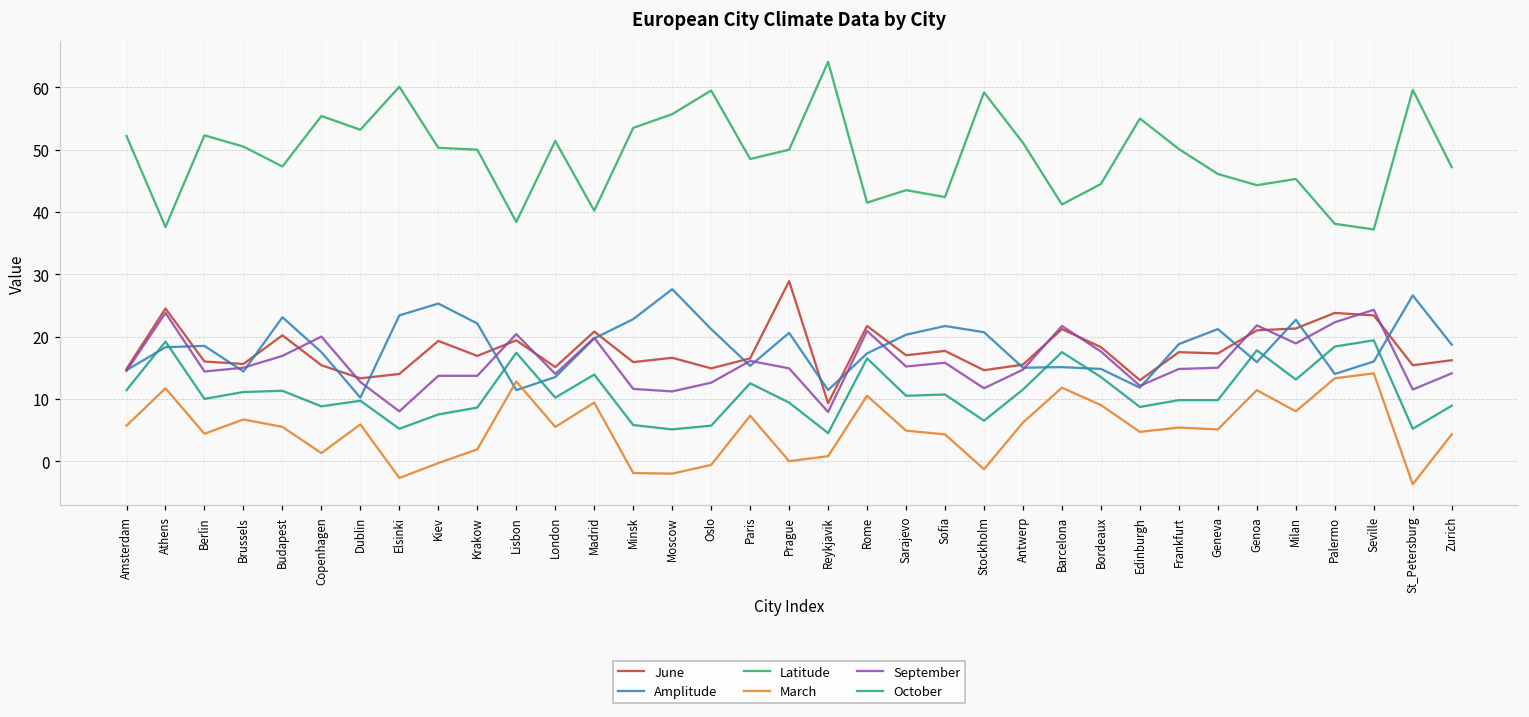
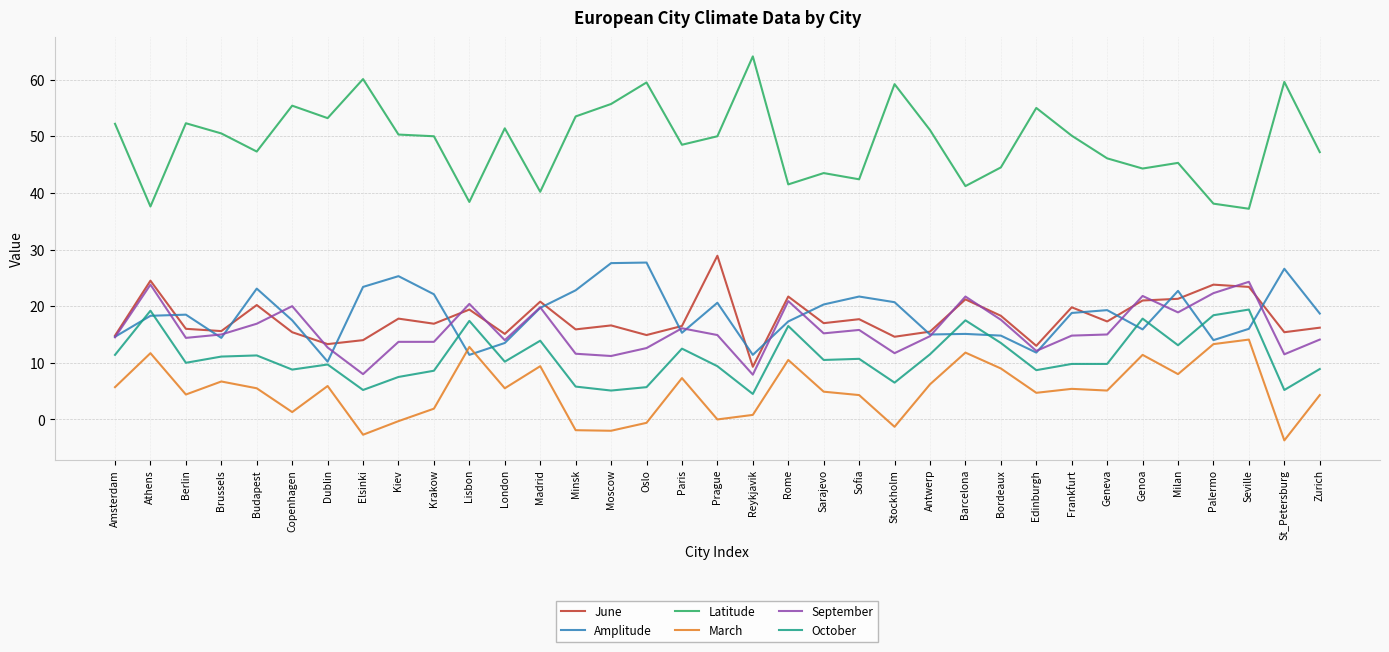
  {
    "June": {
      "Athens": 25,
      "Berlin": 16,
      "Brussels": 16,
      "Budapest": 20,
      "Copenhagen": 15,
      "Dublin": 13,
      "Elsinki": 14,
-     "Kiev": 19,
+     "Kiev": 18,
      "Krakow": 17,
      "Lisbon": 19,
      "London": 15,
      "Madrid": 21,
      "Minsk": 16,
      "Moscow": 17,
      "Oslo": 15,
      "Prague": 29,
      "Reykjavik": 9,
      "Rome": 22,
      "Sarajevo": 17,
      "Sofia": 18,
      "Stockholm": 15,
      "Antwerp": 16,
      "Barcelona": 21,
      "Bordeaux": 18,
      "Edinburgh": 13,
-     "Frankfurt": 18,
+     "Frankfurt": 20,
      "Geneva": 17,
      "Genoa": 21,
      "Milan": 21,
      "Palermo": 24,
      "Seville": 23,
      "St_Petersburg": 15,
      "Zurich": 16
    },
    "Amplitude": {
      "Athens": 18,
      "Berlin": 19,
      "Brussels": 14,
      "Budapest": 23,
      "Copenhagen": 18,
      "Dublin": 10,
      "Elsinki": 23,
      "Kiev": 25,
      "Krakow": 22,
      "Lisbon": 11,
      "London": 14,
      "Minsk": 23,
      "Moscow": 28,
-     "Oslo": 21,
+     "Oslo": 28,
      "Paris": 15,
      "Prague": 21,
      "Reykjavik": 11,
      "Rome": 17,
      "Sarajevo": 20,
      "Sofia": 22,
      "Stockholm": 21,
      "Barcelona": 15,
      "Bordeaux": 15,
      "Frankfurt": 19,
-     "Geneva": 21,
+     "Geneva": 19,
      "Genoa": 16,
      "Milan": 23,
      "Palermo": 14,
      "Seville": 16,
      "St_Petersburg": 27,
      "Zurich": 19
    },
    "March": {
      "Amsterdam": 6,
      "Athens": 12,
      "Berlin": 4,
      "Brussels": 7,
      "Budapest": 6,
      "Copenhagen": 1,
      "Dublin": 6,
      "Elsinki": -3,
      "Kiev": 0,
      "Krakow": 2,
      "Lisbon": 13,
      "London": 6,
      "Madrid": 9,
      "Minsk": -2,
      "Moscow": -2,
      "Oslo": -1,
      "Paris": 7,
      "Prague": 0,
      "Reykjavik": 1,
      "Rome": 11,
      "Sarajevo": 5,
      "Sofia": 4,
      "Stockholm": -1,
      "Antwerp": 6,
      "Barcelona": 12,
      "Bordeaux": 9,
      "Edinburgh": 5,
      "Frankfurt": 5,
      "Geneva": 5,
      "Genoa": 11,
      "Milan": 8,
      "Palermo": 13,
      "Seville": 14,
      "St_Petersburg": -4,
      "Zurich": 4
    },
    "September": {
      "Athens": 24,
      "Berlin": 14,
      "Brussels": 15,
      "Budapest": 17,
      "Copenhagen": 20,
      "Dublin": 13,
      "Elsinki": 8,
      "Kiev": 14,
      "Krakow": 14,
      "Lisbon": 20,
      "London": 14,
      "Minsk": 12,
      "Moscow": 11,
      "Oslo": 13,
      "Prague": 15,
      "Reykjavik": 8,
      "Rome": 21,
      "Sarajevo": 15,
      "Sofia": 16,
      "Stockholm": 12,
      "Barcelona": 22,
      "Bordeaux": 18,
      "Frankfurt": 15,
      "Geneva": 15,
      "Genoa": 22,
      "Milan": 19,
      "Palermo": 22,
      "Seville": 24,
      "St_Petersburg": 12,
      "Zurich": 14
    }
  }
